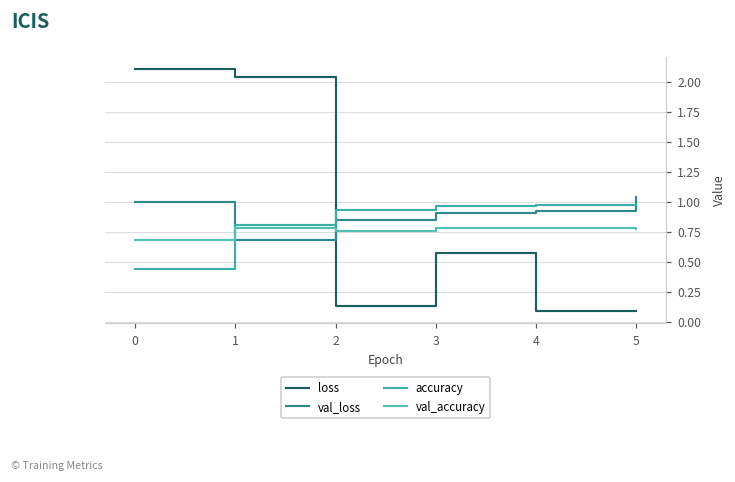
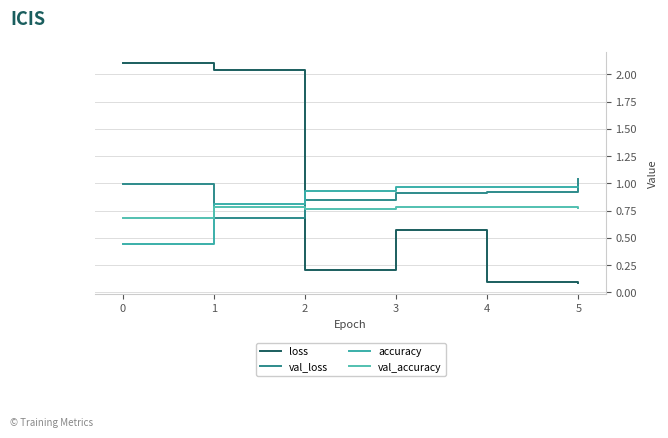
  {
    "loss": {
      "0": 2.11,
      "1": 2.04,
-     "2": 0.13,
+     "2": 0.21,
      "3": 0.57,
      "4": 0.09,
      "5": 0.09
    }
  }
